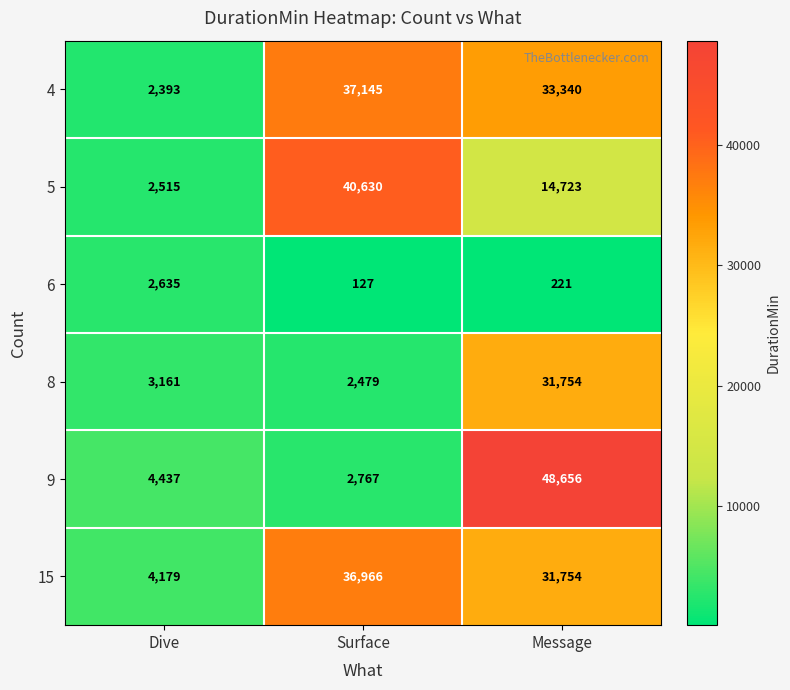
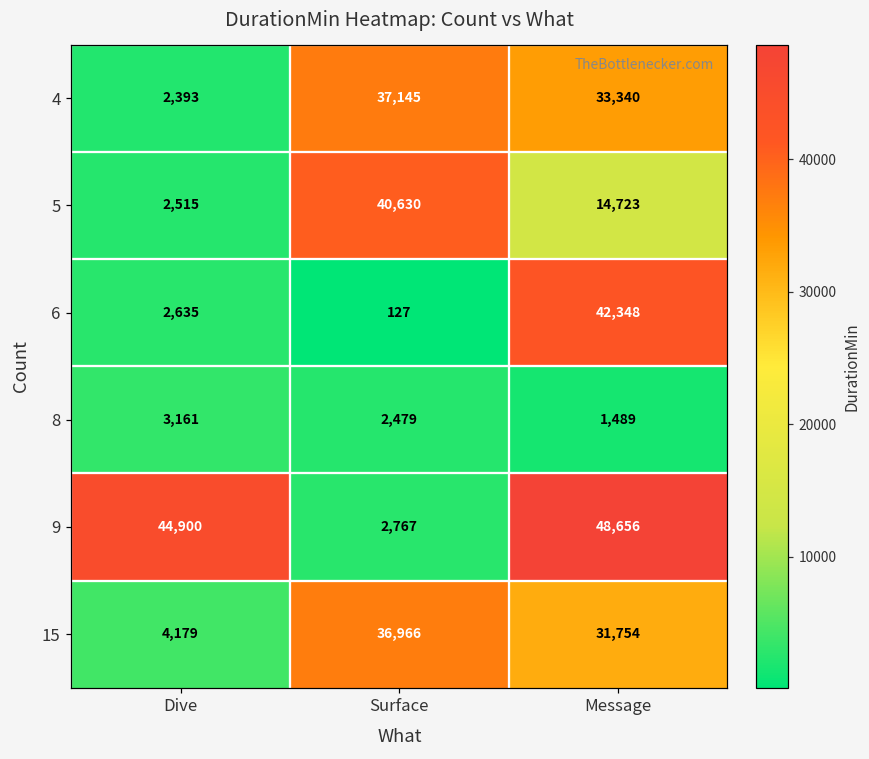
  {
    "4": {
      "Dive": "2,393",
      "Surface": "37,145"
    },
    "5": {
      "Dive": "2,515",
      "Surface": "40,630",
      "Message": "14,723"
    },
    "6": {
      "Dive": "2,635",
      "Surface": "127",
-     "Message": "221"
+     "Message": "42,348"
    },
    "8": {
      "Dive": "3,161",
      "Surface": "2,479",
-     "Message": "31,754"
+     "Message": "1,489"
    },
    "9": {
-     "Dive": "4,437",
+     "Dive": "44,900",
      "Surface": "2,767",
      "Message": "48,656"
    },
    "15": {
      "Dive": "4,179",
      "Surface": "36,966",
      "Message": "31,754"
    }
  }
